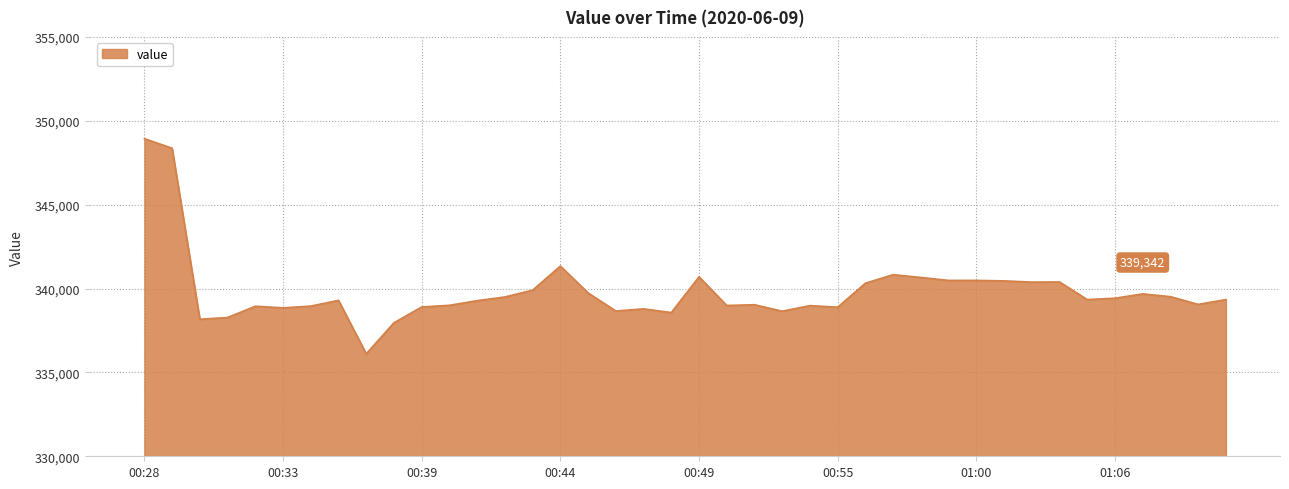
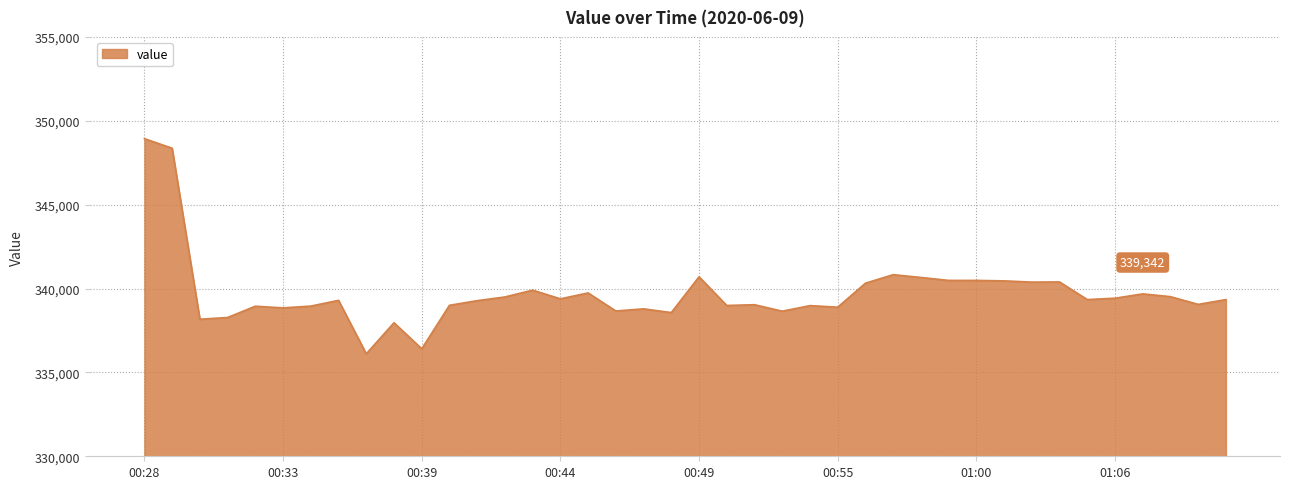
  {
    "00:28": "348,900",
    "00:33": "338,800",
-   "00:39": "338,900",
-   "00:44": "341,300",
+   "00:39": "336,400",
+   "00:44": "339,400",
    "00:49": "340,700",
    "00:55": "338,900",
    "01:00": "340,500",
    "01:06": "339,400"
  }
